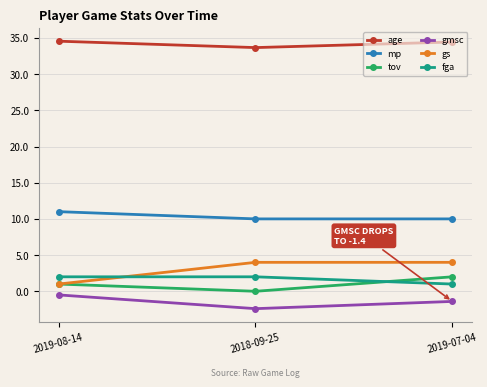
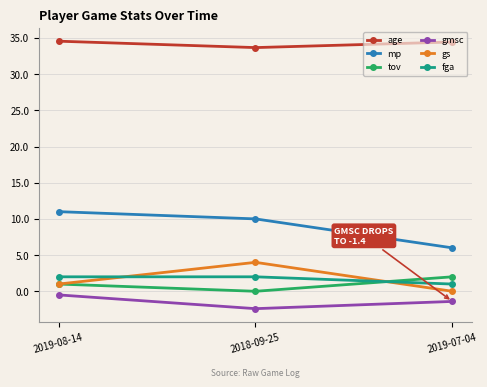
  {
    "age": {
      "2019-08-14": 35,
      "2018-09-25": 34
    },
    "mp": {
      "2019-08-14": 11,
      "2018-09-25": 10,
-     "2019-07-04": 10
+     "2019-07-04": 6
    },
    "gmsc": {
      "2019-08-14": -1,
      "2018-09-25": -2,
      "2019-07-04": -1
    },
    "gs": {
      "2018-09-25": 4,
-     "2019-07-04": 4
+     "2019-07-04": 0
    }
  }
